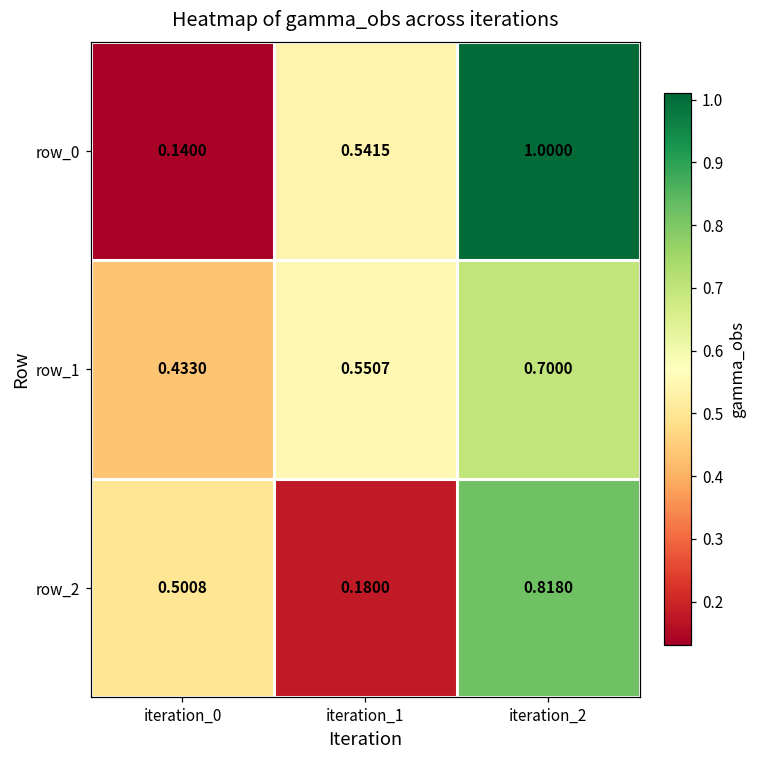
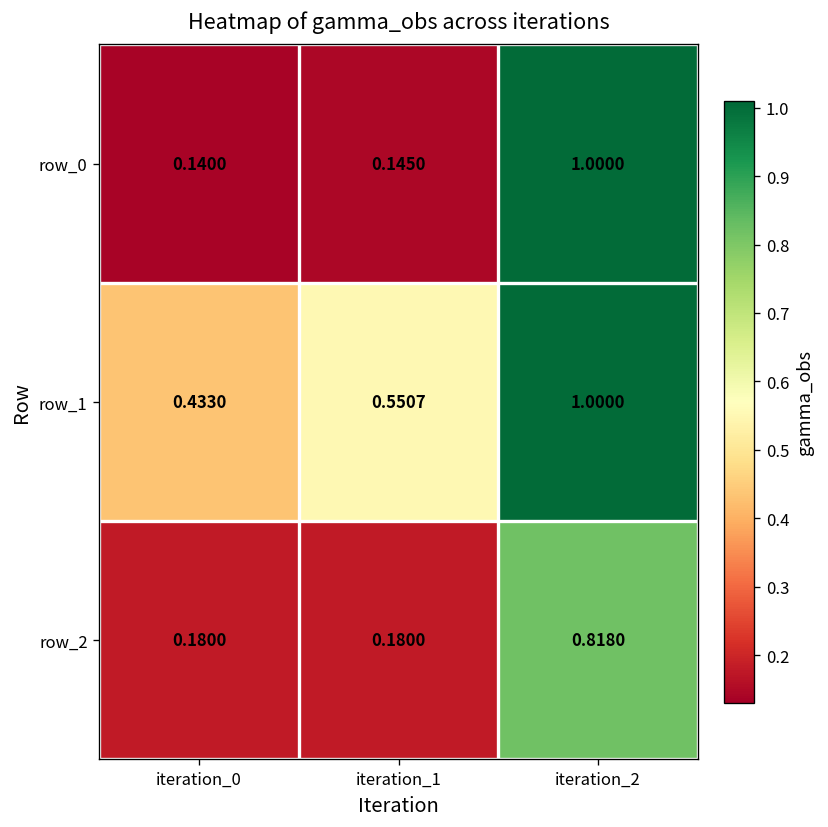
  {
    "row_0": {
      "iteration_0": 0.1400,
-     "iteration_1": 0.5415,
+     "iteration_1": 0.1450,
      "iteration_2": 1.0000
    },
    "row_1": {
      "iteration_0": 0.4330,
      "iteration_1": 0.5507,
-     "iteration_2": 0.7000
+     "iteration_2": 1.0000
    },
    "row_2": {
-     "iteration_0": 0.5008,
+     "iteration_0": 0.1800,
      "iteration_1": 0.1800,
      "iteration_2": 0.8180
    }
  }
